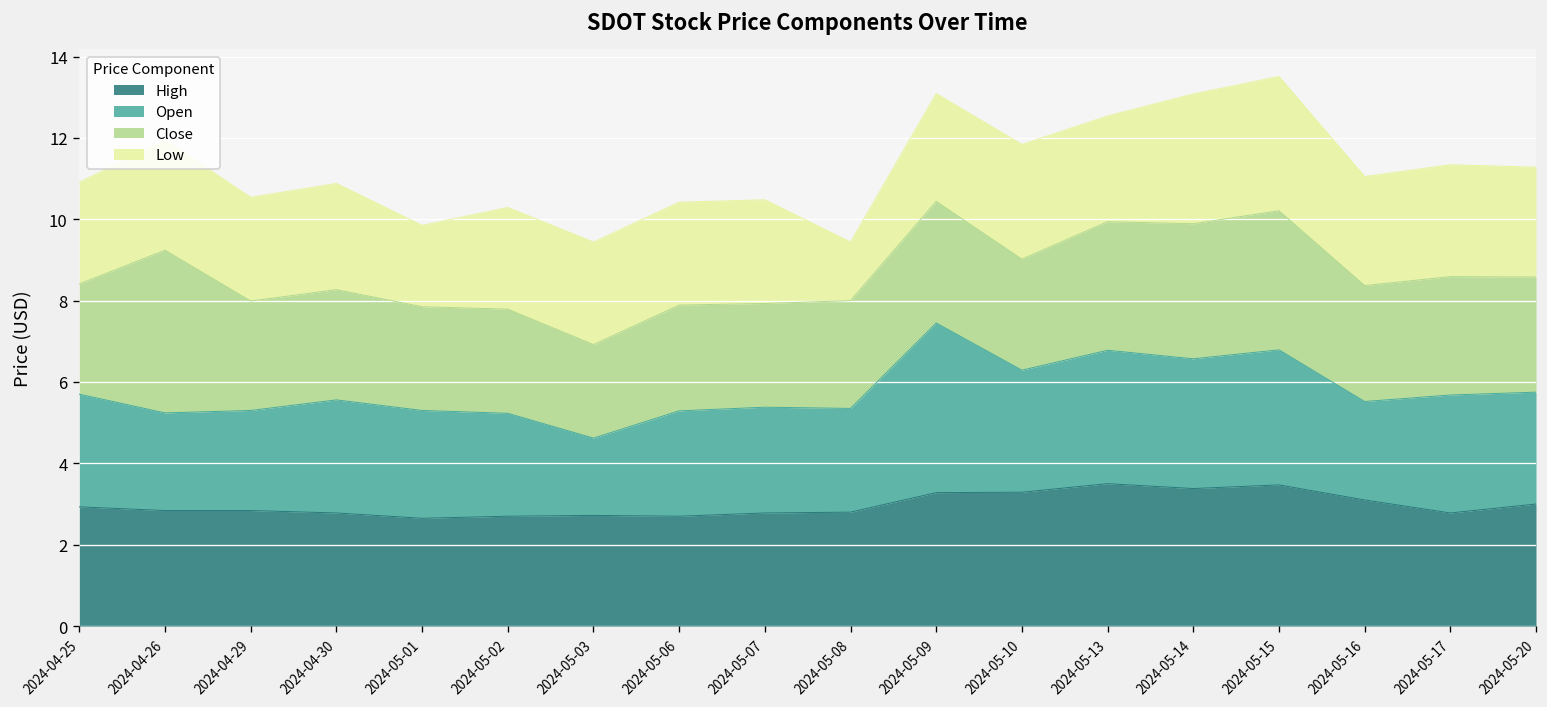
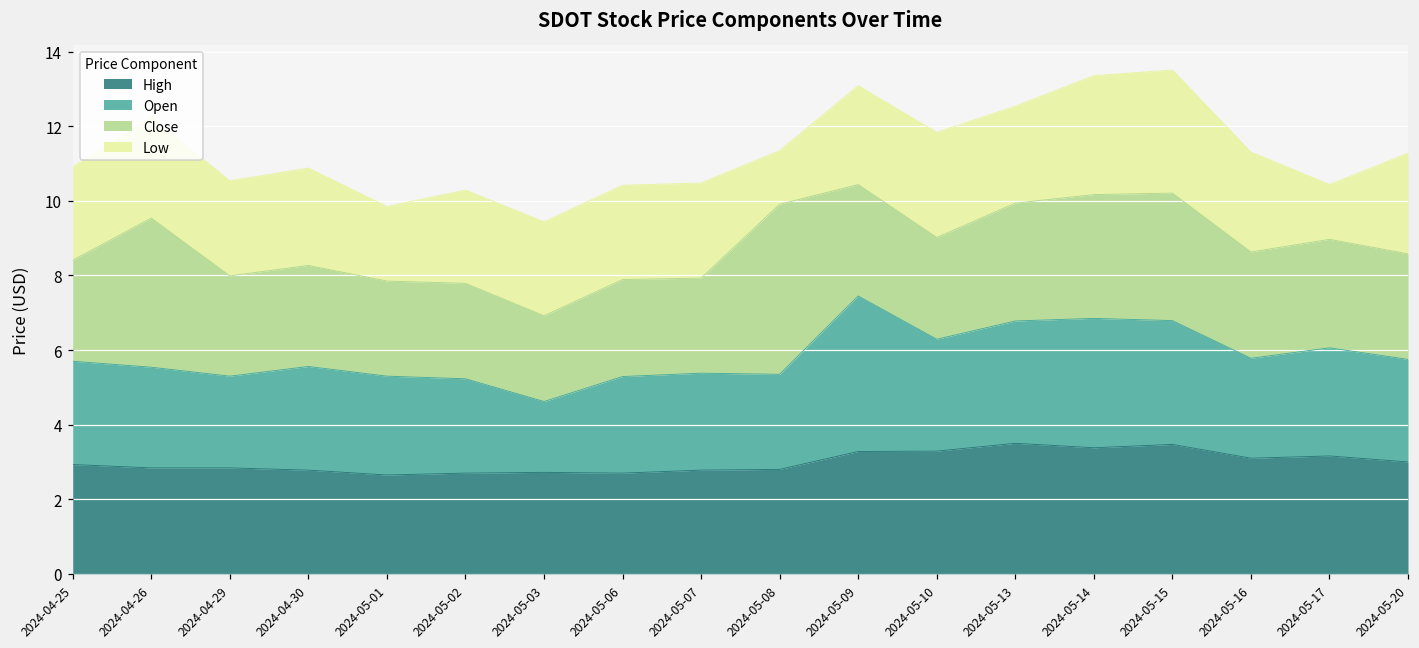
  {
    "High": {
      "2024-04-25": 2.9,
      "2024-04-26": 2.8,
      "2024-04-29": 2.8,
      "2024-04-30": 2.8,
      "2024-05-01": 2.7,
      "2024-05-02": 2.7,
      "2024-05-03": 2.7,
      "2024-05-06": 2.7,
      "2024-05-07": 2.8,
      "2024-05-08": 2.8,
      "2024-05-09": 3.3,
      "2024-05-10": 3.3,
      "2024-05-13": 3.5,
      "2024-05-14": 3.4,
      "2024-05-15": 3.5,
      "2024-05-16": 3.1,
-     "2024-05-17": 2.8,
+     "2024-05-17": 3.2,
      "2024-05-20": 3.0
    },
    "Open": {
      "2024-04-25": 2.8,
-     "2024-04-26": 2.4,
+     "2024-04-26": 2.7,
      "2024-04-29": 2.5,
      "2024-04-30": 2.8,
      "2024-05-01": 2.7,
      "2024-05-02": 2.5,
      "2024-05-03": 1.9,
      "2024-05-06": 2.6,
      "2024-05-07": 2.6,
      "2024-05-08": 2.6,
      "2024-05-09": 4.2,
      "2024-05-10": 3.0,
      "2024-05-13": 3.3,
-     "2024-05-14": 3.2,
+     "2024-05-14": 3.5,
      "2024-05-15": 3.3,
-     "2024-05-16": 2.4,
+     "2024-05-16": 2.7,
      "2024-05-17": 2.9,
      "2024-05-20": 2.8
    },
    "Close": {
      "2024-04-25": 2.7,
      "2024-04-26": 4.0,
      "2024-04-29": 2.7,
      "2024-04-30": 2.7,
      "2024-05-01": 2.6,
      "2024-05-02": 2.6,
      "2024-05-03": 2.3,
      "2024-05-06": 2.6,
      "2024-05-07": 2.6,
-     "2024-05-08": 2.7,
+     "2024-05-08": 4.6,
      "2024-05-09": 3.0,
      "2024-05-10": 2.7,
      "2024-05-13": 3.2,
      "2024-05-14": 3.3,
      "2024-05-15": 3.4,
      "2024-05-16": 2.8,
      "2024-05-17": 2.9,
      "2024-05-20": 2.8
    },
    "Low": {
      "2024-04-25": 2.5,
      "2024-04-29": 2.5,
      "2024-04-30": 2.6,
      "2024-05-01": 2.0,
      "2024-05-02": 2.5,
      "2024-05-03": 2.5,
      "2024-05-06": 2.5,
      "2024-05-07": 2.6,
      "2024-05-08": 1.4,
      "2024-05-09": 2.7,
      "2024-05-10": 2.8,
      "2024-05-13": 2.6,
      "2024-05-14": 3.2,
      "2024-05-15": 3.3,
      "2024-05-16": 2.7,
-     "2024-05-17": 2.8,
+     "2024-05-17": 1.5,
      "2024-05-20": 2.7
    }
  }
